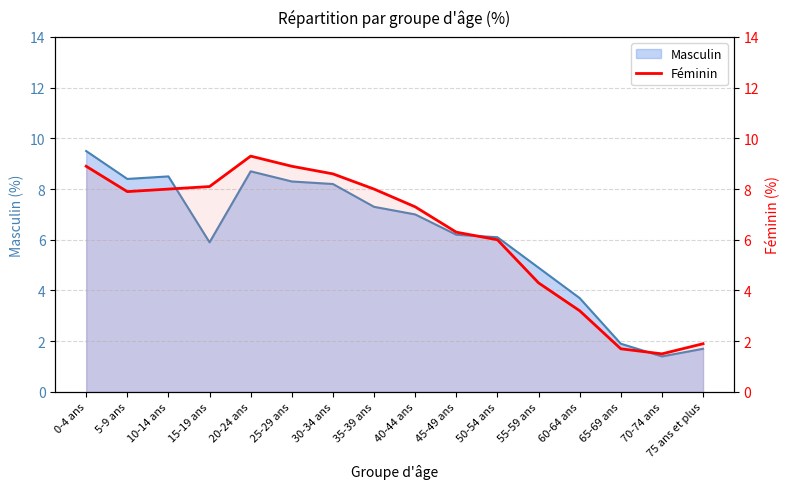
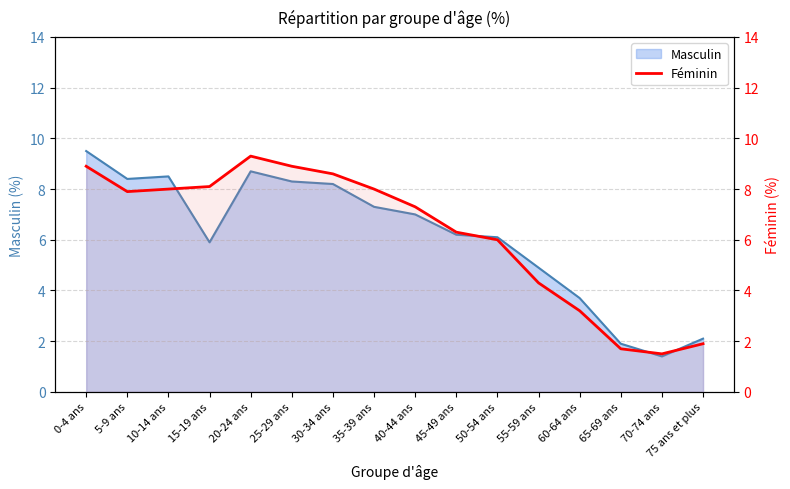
  {
    "Masculin": {
      "0-4 ans": 9.5,
      "5-9 ans": 8.4,
      "10-14 ans": 8.5,
      "15-19 ans": 5.9,
      "20-24 ans": 8.7,
      "25-29 ans": 8.3,
      "30-34 ans": 8.2,
      "35-39 ans": 7.3,
      "40-44 ans": 7.0,
      "45-49 ans": 6.2,
      "50-54 ans": 6.1,
      "55-59 ans": 4.9,
      "60-64 ans": 3.7,
      "65-69 ans": 1.9,
      "70-74 ans": 1.4,
-     "75 ans et plus": 1.7
+     "75 ans et plus": 2.1
    }
  }
